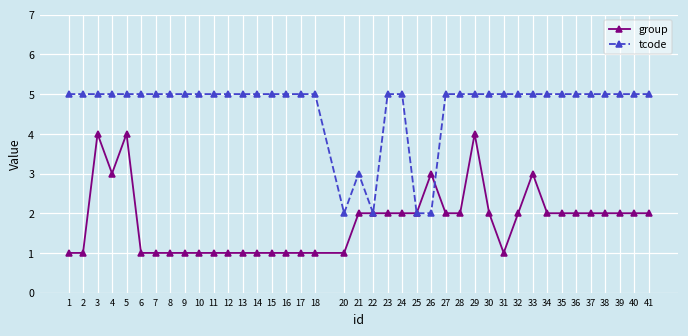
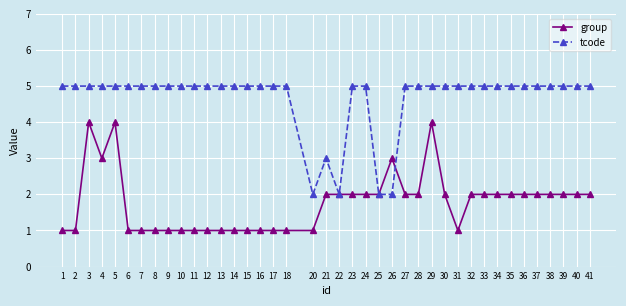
  {
    "group": {
      "1": 1,
      "2": 1,
      "3": 4,
      "4": 3,
      "5": 4,
      "6": 1,
      "7": 1,
      "8": 1,
      "9": 1,
      "10": 1,
      "11": 1,
      "12": 1,
      "13": 1,
      "14": 1,
      "15": 1,
      "16": 1,
      "17": 1,
      "18": 1,
      "20": 1,
      "21": 2,
      "23": 2,
      "24": 2,
      "26": 3,
      "27": 2,
      "28": 2,
      "29": 4,
      "30": 2,
      "31": 1,
      "32": 2,
-     "33": 3,
+     "33": 2,
      "34": 2,
      "35": 2,
      "36": 2,
      "37": 2,
      "38": 2,
      "39": 2,
      "40": 2,
      "41": 2
    },
    "tcode": {
      "1": 5,
      "2": 5,
      "3": 5,
      "4": 5,
      "5": 5,
      "6": 5,
      "7": 5,
      "8": 5,
      "9": 5,
      "10": 5,
      "11": 5,
      "12": 5,
      "13": 5,
      "14": 5,
      "15": 5,
      "16": 5,
      "17": 5,
      "18": 5,
      "20": 2,
      "21": 3,
      "23": 5,
      "24": 5,
      "26": 2,
      "27": 5,
      "28": 5,
      "29": 5,
      "30": 5,
      "31": 5,
      "32": 5,
      "33": 5,
      "34": 5,
      "35": 5,
      "36": 5,
      "37": 5,
      "38": 5,
      "39": 5,
      "40": 5,
      "41": 5
    }
  }
